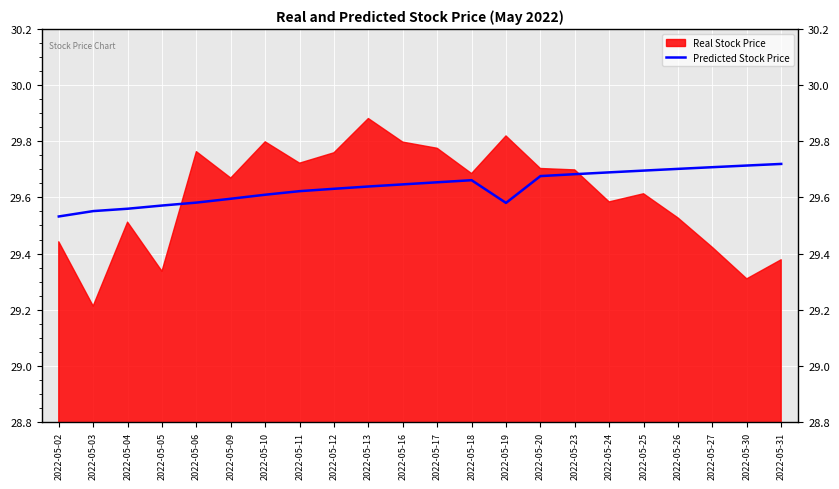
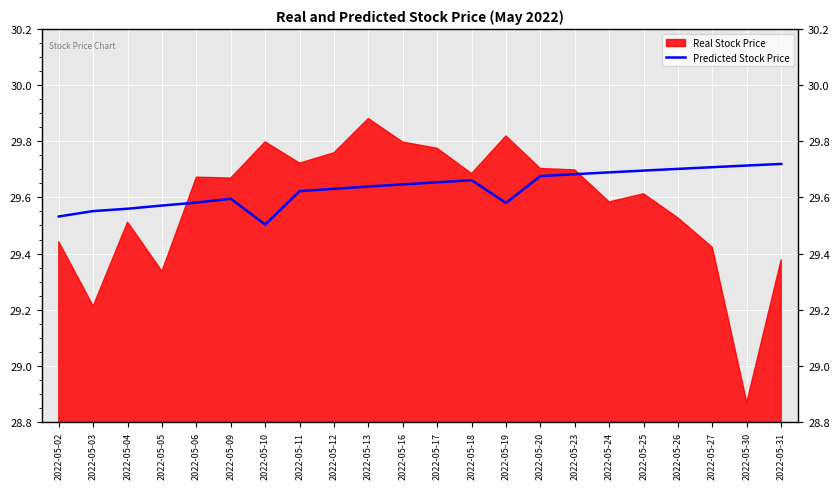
  {
    "Predicted Stock Price": {
      "2022-05-02": 29.53,
      "2022-05-03": 29.55,
      "2022-05-04": 29.56,
      "2022-05-05": 29.57,
      "2022-05-06": 29.58,
      "2022-05-09": 29.60,
-     "2022-05-10": 29.61,
+     "2022-05-10": 29.50,
      "2022-05-11": 29.62,
      "2022-05-12": 29.63,
      "2022-05-13": 29.64,
      "2022-05-16": 29.65,
      "2022-05-17": 29.65,
      "2022-05-18": 29.66,
      "2022-05-19": 29.58,
      "2022-05-20": 29.68,
      "2022-05-23": 29.68,
      "2022-05-24": 29.69,
      "2022-05-25": 29.70,
      "2022-05-26": 29.70,
      "2022-05-27": 29.71,
      "2022-05-30": 29.71,
      "2022-05-31": 29.72
    },
    "Real Stock Price": {
      "2022-05-02": 29.44,
      "2022-05-03": 29.21,
      "2022-05-04": 29.51,
      "2022-05-05": 29.34,
-     "2022-05-06": 29.76,
+     "2022-05-06": 29.67,
      "2022-05-09": 29.67,
      "2022-05-10": 29.80,
      "2022-05-11": 29.72,
      "2022-05-12": 29.76,
      "2022-05-13": 29.88,
      "2022-05-16": 29.80,
      "2022-05-17": 29.78,
      "2022-05-18": 29.69,
      "2022-05-19": 29.82,
      "2022-05-20": 29.70,
      "2022-05-23": 29.70,
      "2022-05-24": 29.58,
      "2022-05-25": 29.61,
      "2022-05-26": 29.53,
      "2022-05-27": 29.42,
-     "2022-05-30": 29.31,
+     "2022-05-30": 28.87,
      "2022-05-31": 29.38
    }
  }
